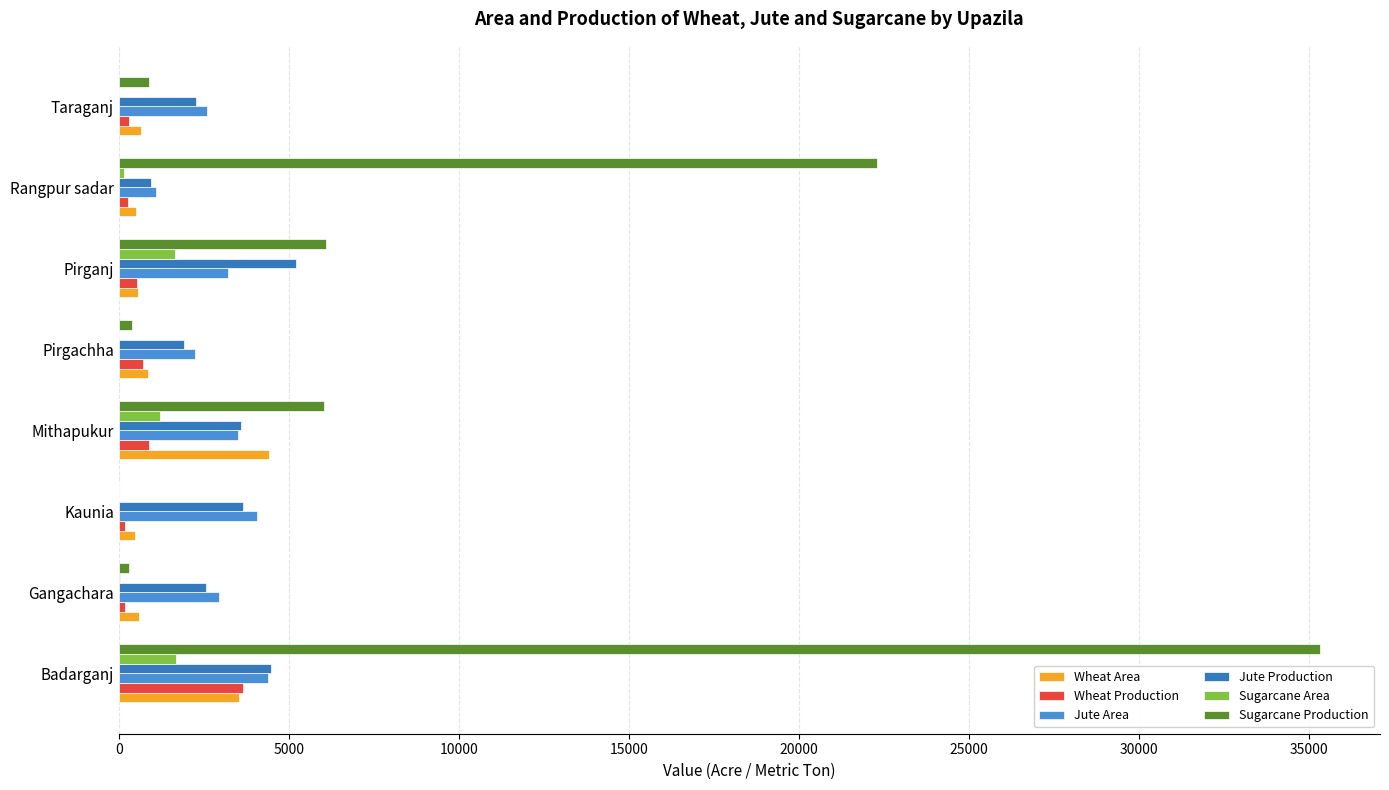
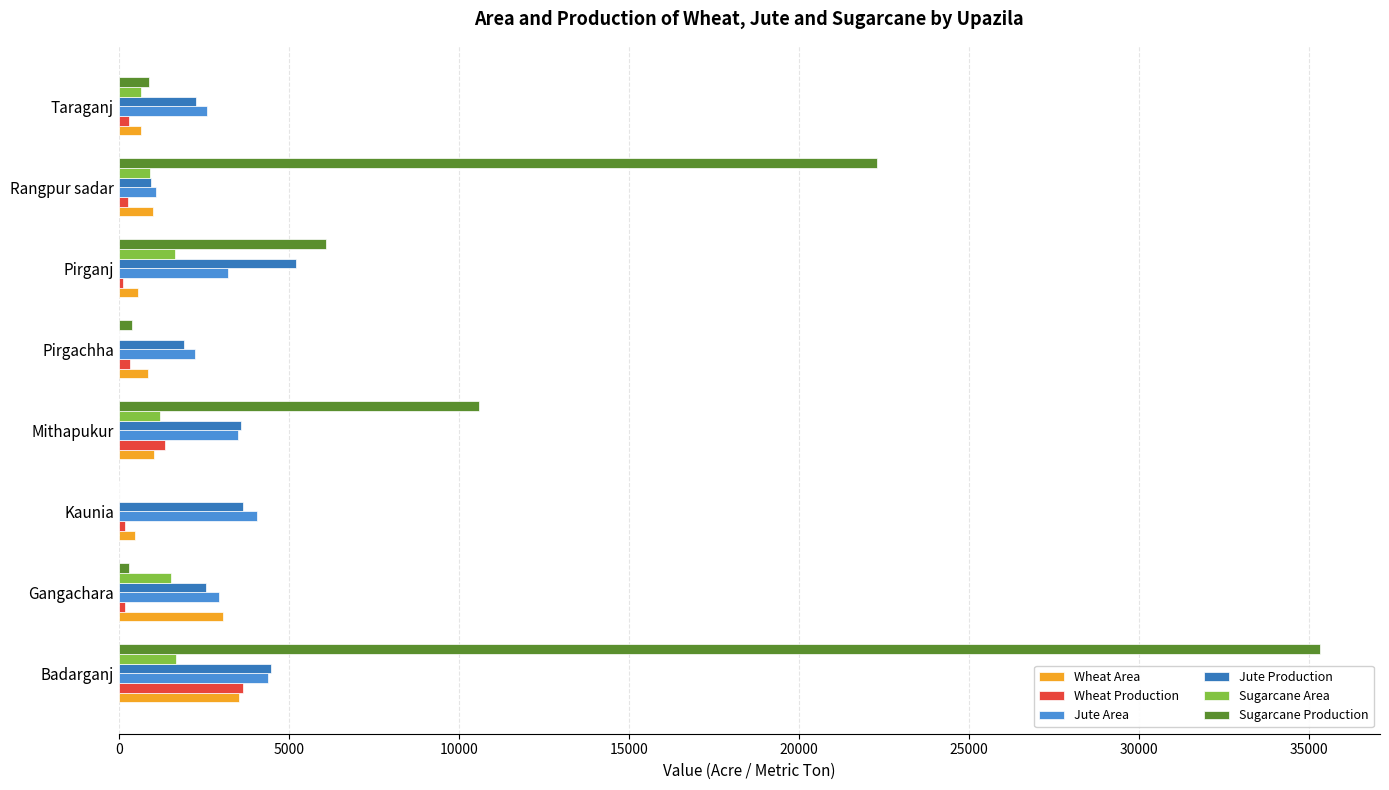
  {
    "Wheat Area": {
      "Taraganj": 700,
-     "Rangpur sadar": 500,
+     "Rangpur sadar": 1000,
      "Pirganj": 600,
      "Pirgachha": 900,
-     "Mithapukur": 4400,
+     "Mithapukur": 1000,
      "Kaunia": 500,
-     "Gangachara": 600,
+     "Gangachara": 3100,
      "Badarganj": 3600
    },
    "Wheat Production": {
      "Taraganj": 300,
      "Rangpur sadar": 300,
-     "Pirganj": 500,
-     "Pirgachha": 700,
-     "Mithapukur": 900,
+     "Pirganj": 100,
+     "Pirgachha": 300,
+     "Mithapukur": 1400,
      "Kaunia": 200,
      "Gangachara": 200,
      "Badarganj": 3600
    },
    "Sugarcane Area": {
-     "Taraganj": 0,
-     "Rangpur sadar": 200,
+     "Taraganj": 700,
+     "Rangpur sadar": 900,
      "Pirganj": 1700,
      "Mithapukur": 1200,
      "Kaunia": 0,
-     "Gangachara": 0,
+     "Gangachara": 1500,
      "Badarganj": 1700
    },
    "Sugarcane Production": {
      "Taraganj": 900,
      "Rangpur sadar": 22300,
      "Pirganj": 6100,
      "Pirgachha": 400,
-     "Mithapukur": 6000,
+     "Mithapukur": 10600,
      "Kaunia": 0,
      "Gangachara": 300,
      "Badarganj": 35300
    }
  }
